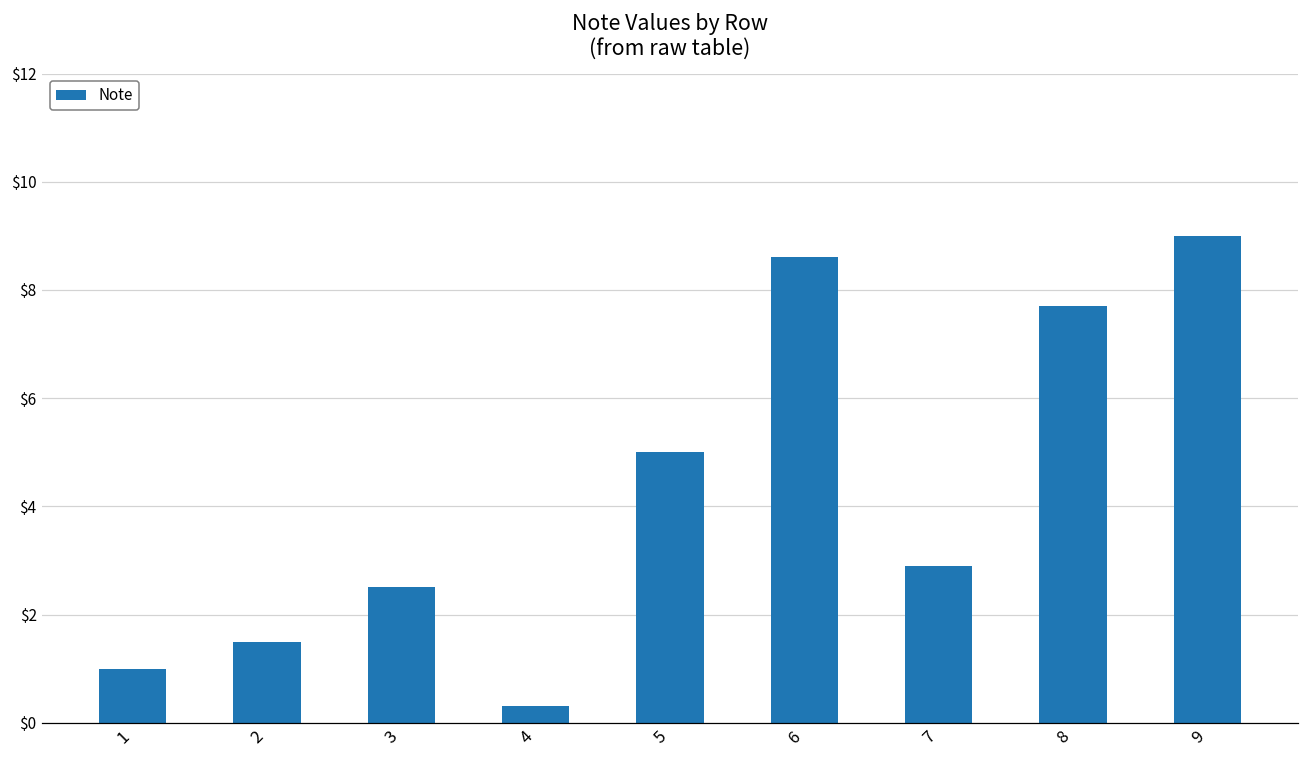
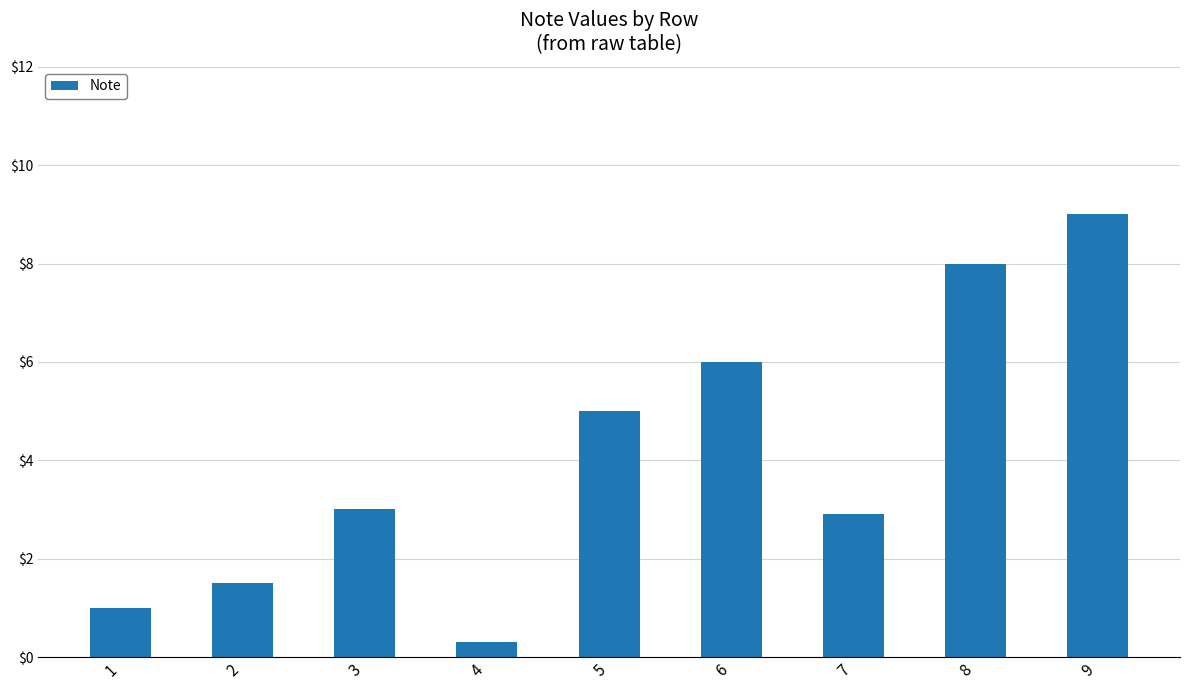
  {
    "1": "$1.0",
    "2": "$1.5",
-   "3": "$2.5",
+   "3": "$3.0",
    "4": "$0.3",
    "5": "$5.0",
-   "6": "$8.6",
+   "6": "$6.0",
    "7": "$2.9",
-   "8": "$7.7",
+   "8": "$8.0",
    "9": "$9.0"
  }
